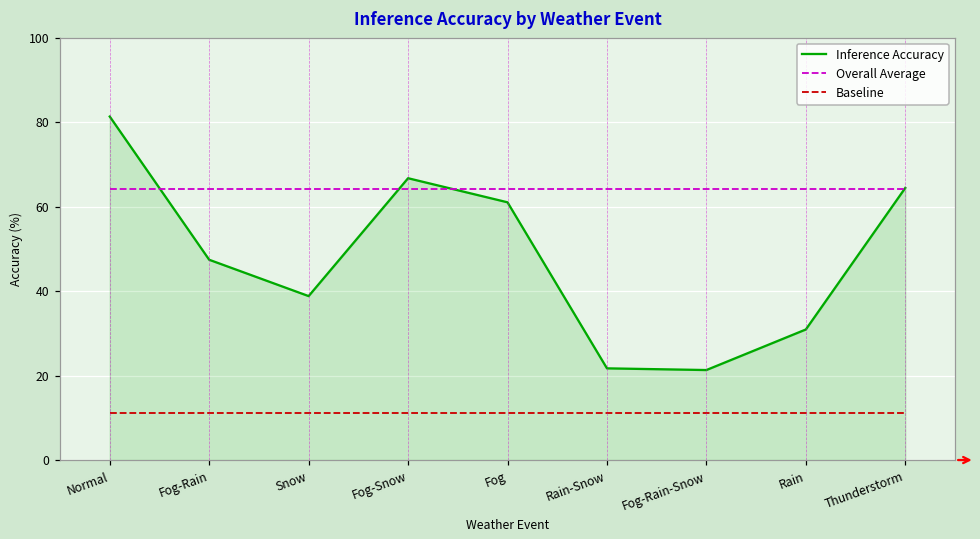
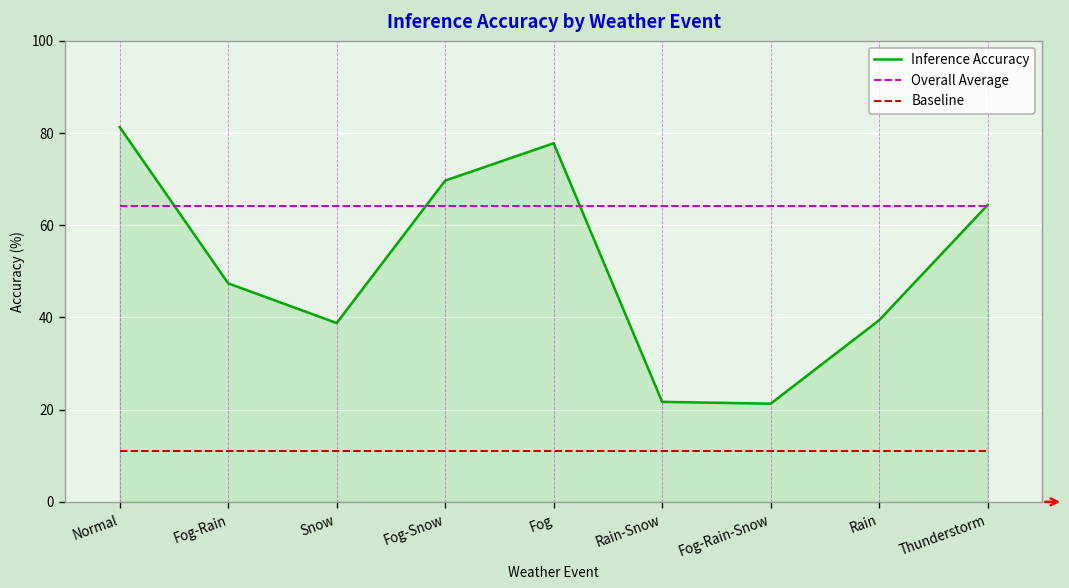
  {
    "Inference Accuracy": {
      "Normal": 81,
      "Fog-Rain": 47,
      "Snow": 39,
-     "Fog-Snow": 67,
-     "Fog": 61,
+     "Fog-Snow": 70,
+     "Fog": 78,
      "Rain-Snow": 22,
      "Fog-Rain-Snow": 21,
-     "Rain": 31
+     "Rain": 39
    },
    "Overall Average": {
      "Normal": 64,
      "Fog-Rain": 64,
      "Snow": 64,
      "Fog-Snow": 64,
      "Fog": 64,
      "Rain-Snow": 64,
      "Fog-Rain-Snow": 64,
      "Rain": 64
    },
    "Baseline": {
      "Normal": 11,
      "Fog-Rain": 11,
      "Snow": 11,
      "Fog-Snow": 11,
      "Fog": 11,
      "Rain-Snow": 11,
      "Fog-Rain-Snow": 11,
      "Rain": 11,
      "Thunderstorm": 11
    }
  }
